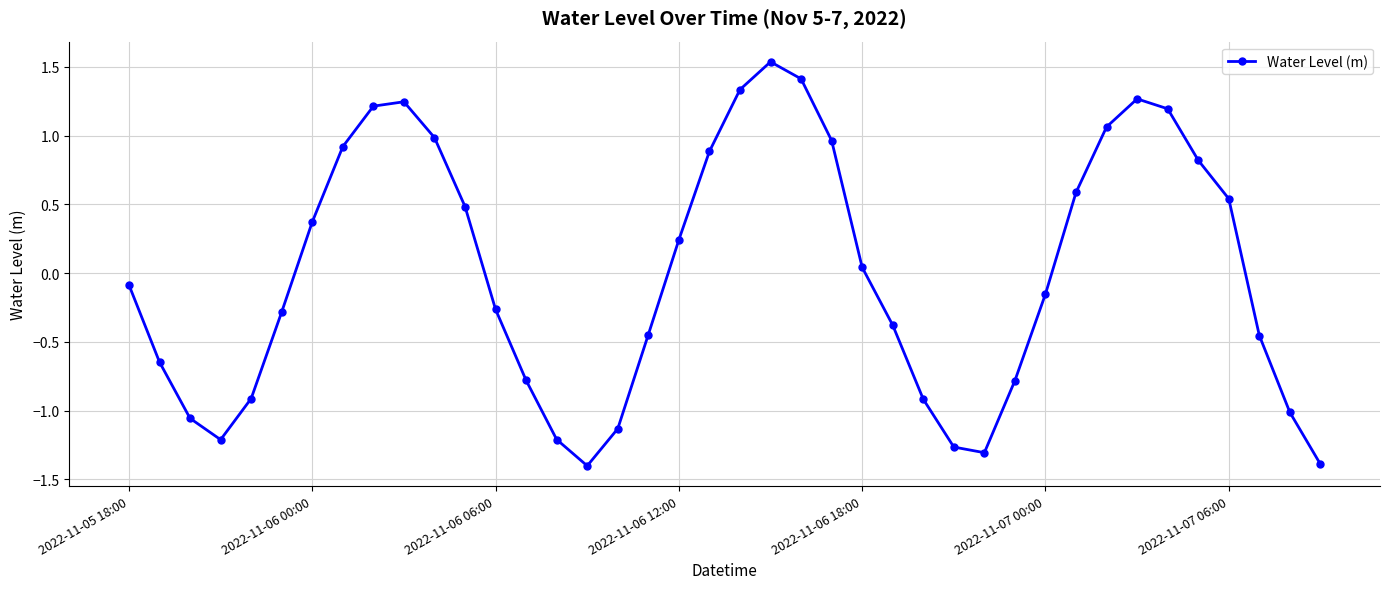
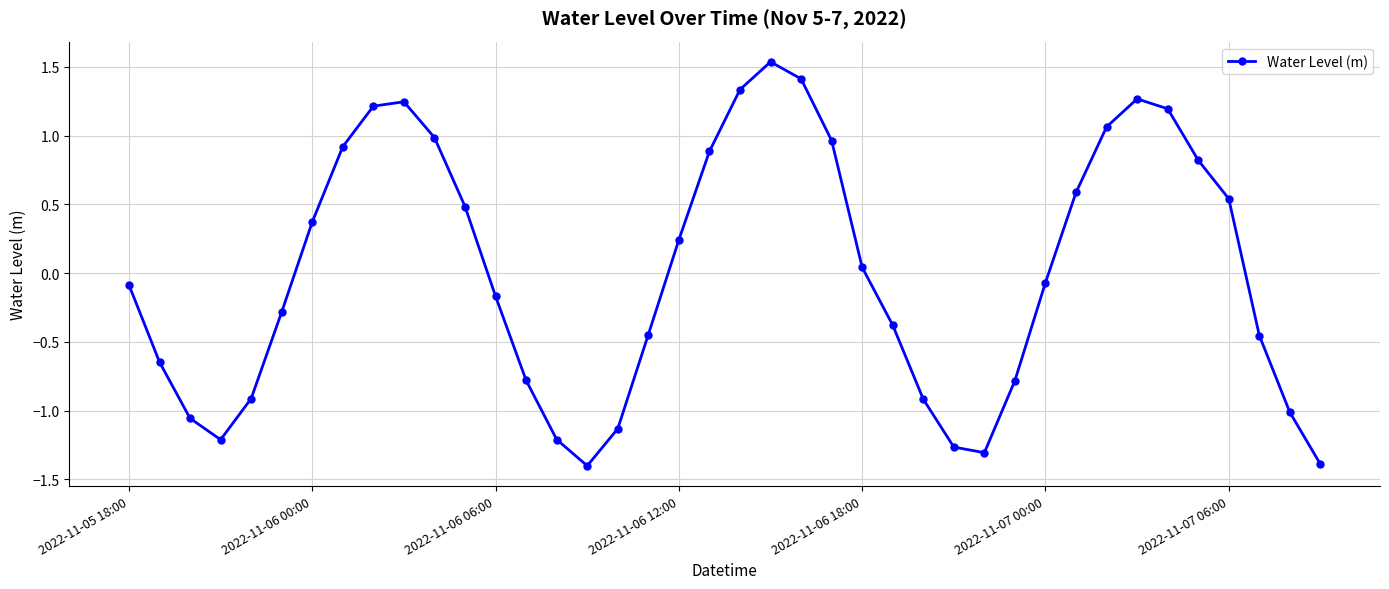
  {
    "2022-11-05 18:00": -0.09,
    "2022-11-06 00:00": 0.37,
-   "2022-11-06 06:00": -0.26,
+   "2022-11-06 06:00": -0.17,
    "2022-11-06 12:00": 0.24,
    "2022-11-06 18:00": 0.04,
-   "2022-11-07 00:00": -0.15,
+   "2022-11-07 00:00": -0.07,
    "2022-11-07 06:00": 0.54
  }
